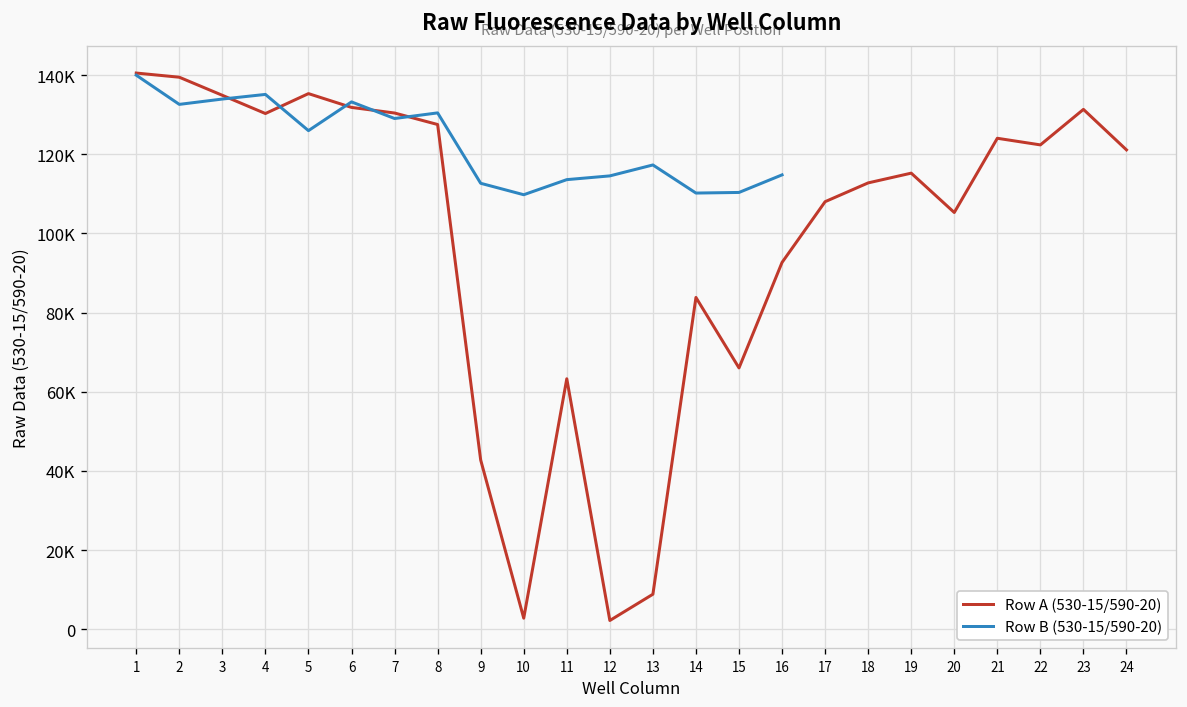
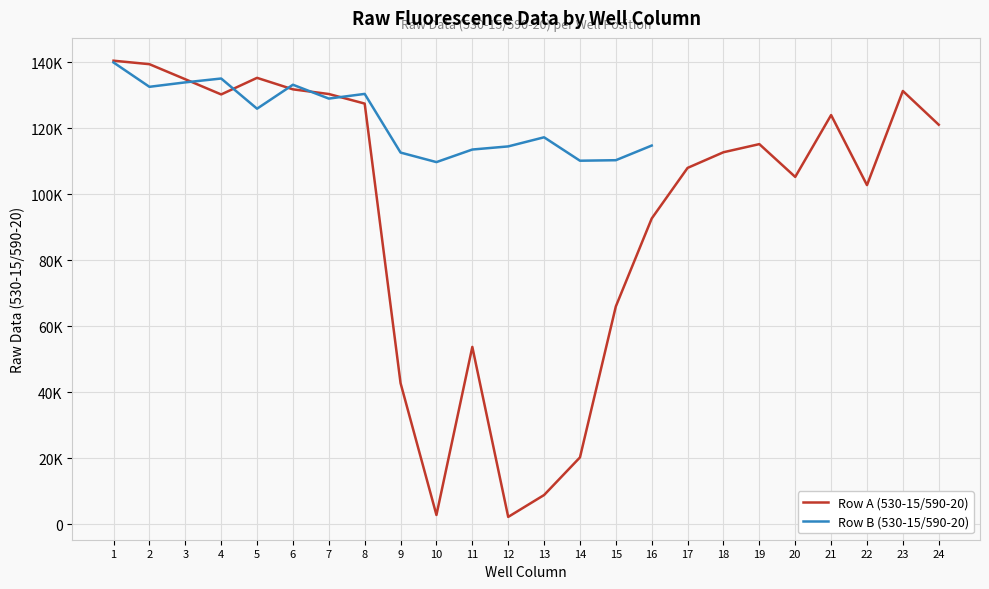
  {
    "Row A (530-15/590-20)": {
      "2": 139000,
      "3": 135000,
      "4": 130000,
      "5": 135000,
      "6": 132000,
      "7": 130000,
      "8": 128000,
      "9": 43000,
      "10": 3000,
-     "11": 63000,
+     "11": 54000,
      "12": 2000,
      "13": 9000,
-     "14": 84000,
+     "14": 20000,
      "15": 66000,
      "16": 93000,
      "17": 108000,
      "18": 113000,
      "19": 115000,
      "20": 105000,
      "21": 124000,
-     "22": 122000,
+     "22": 103000,
      "23": 131000,
      "24": 121000
    },
    "Row B (530-15/590-20)": {
      "2": 133000,
      "3": 134000,
      "4": 135000,
      "5": 126000,
      "6": 133000,
      "7": 129000,
      "8": 130000,
      "9": 113000,
      "10": 110000,
      "11": 114000,
      "12": 115000,
      "13": 117000,
      "14": 110000,
      "15": 110000,
      "16": 115000
    }
  }
